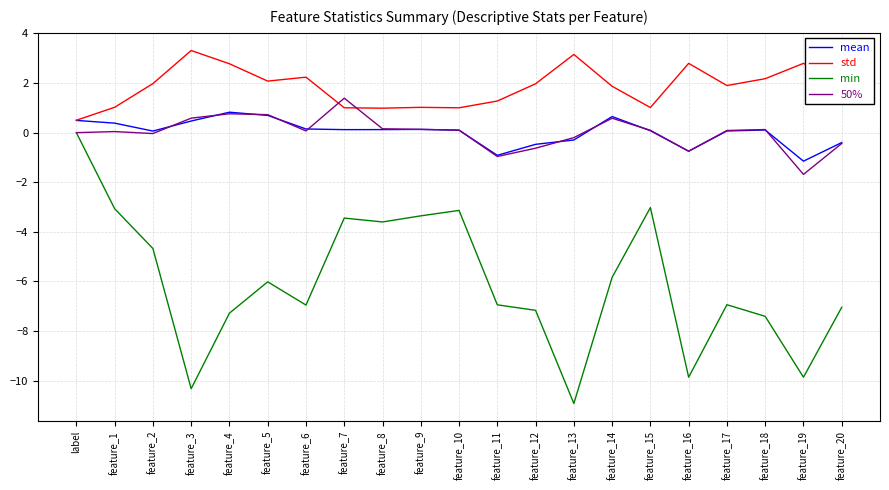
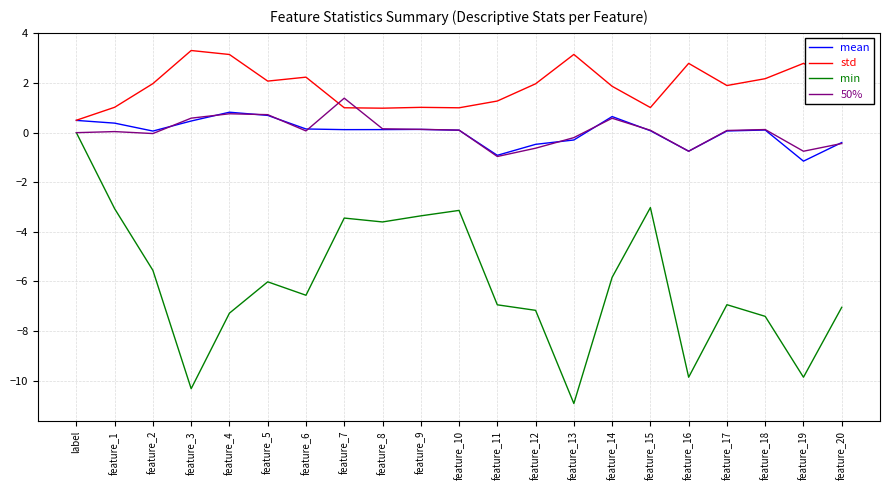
  {
    "mean": {
      "feature_1": 0.4,
      "feature_3": 0.5,
      "feature_7": 0.1,
      "feature_12": -0.5,
      "feature_19": -1.1
    },
    "std": {
      "feature_1": 1.0,
      "feature_2": 2.0,
      "feature_3": 3.3,
-     "feature_4": 2.8,
+     "feature_4": 3.2,
      "feature_5": 2.1,
      "feature_6": 2.2,
      "feature_7": 1.0,
      "feature_8": 1.0,
      "feature_9": 1.0,
      "feature_10": 1.0,
      "feature_11": 1.3,
      "feature_12": 2.0,
      "feature_13": 3.2,
      "feature_14": 1.9,
      "feature_15": 1.0,
      "feature_16": 2.8,
      "feature_17": 1.9,
      "feature_18": 2.2,
      "feature_19": 2.8
    },
    "min": {
      "feature_1": -3.1,
-     "feature_2": -4.7,
+     "feature_2": -5.6,
      "feature_3": -10.3,
      "feature_4": -7.3,
      "feature_5": -6.0,
-     "feature_6": -7.0,
+     "feature_6": -6.6,
      "feature_7": -3.4,
      "feature_8": -3.6,
      "feature_9": -3.4,
      "feature_10": -3.1,
      "feature_11": -6.9,
      "feature_12": -7.2,
      "feature_13": -10.9,
      "feature_14": -5.8,
      "feature_15": -3.0,
      "feature_16": -9.9,
      "feature_17": -6.9,
      "feature_18": -7.4,
      "feature_19": -9.9,
      "feature_20": -7.0
    },
    "50%": {
      "feature_1": 0.0,
      "feature_3": 0.6,
      "feature_7": 1.4,
      "feature_12": -0.6,
-     "feature_19": -1.7
+     "feature_19": -0.7
    }
  }
